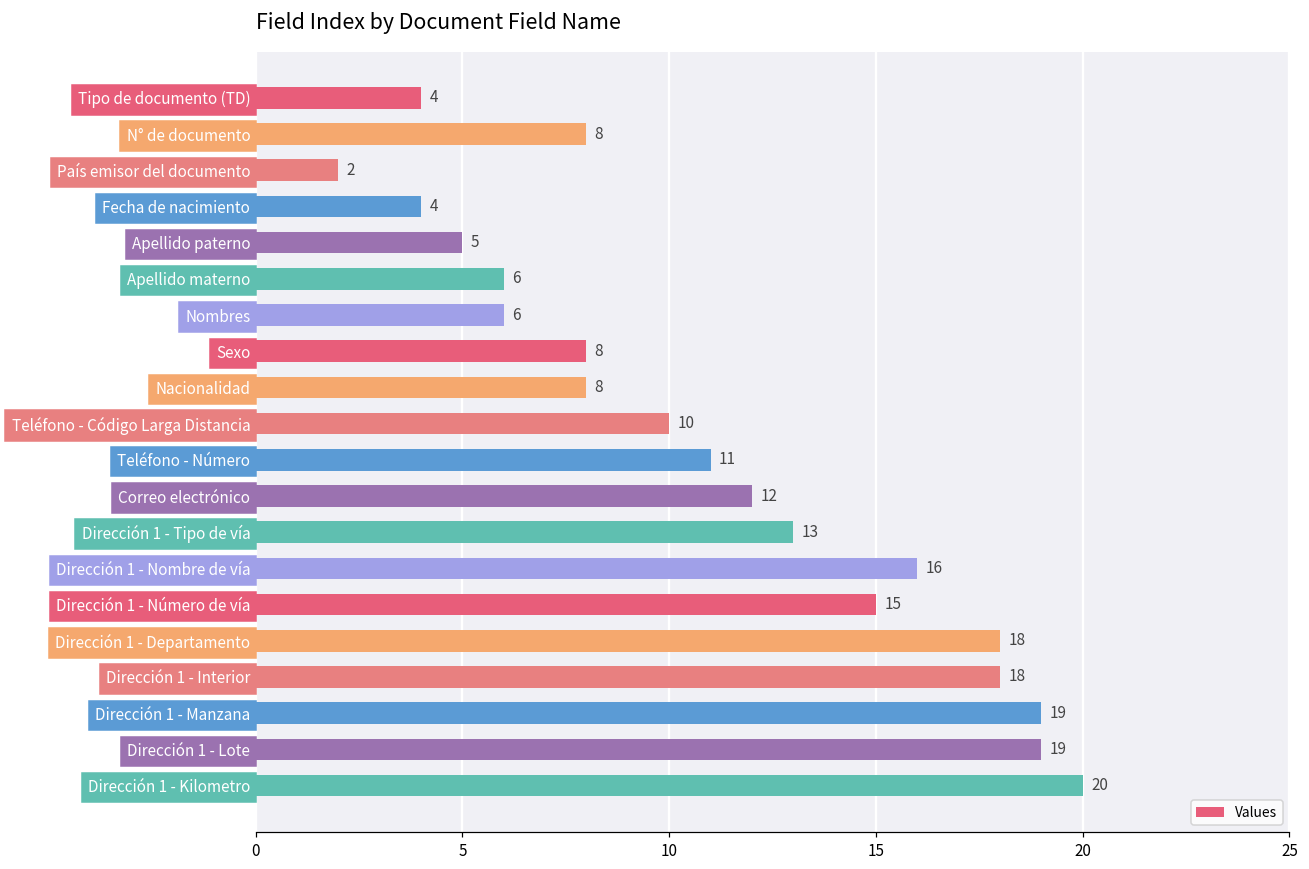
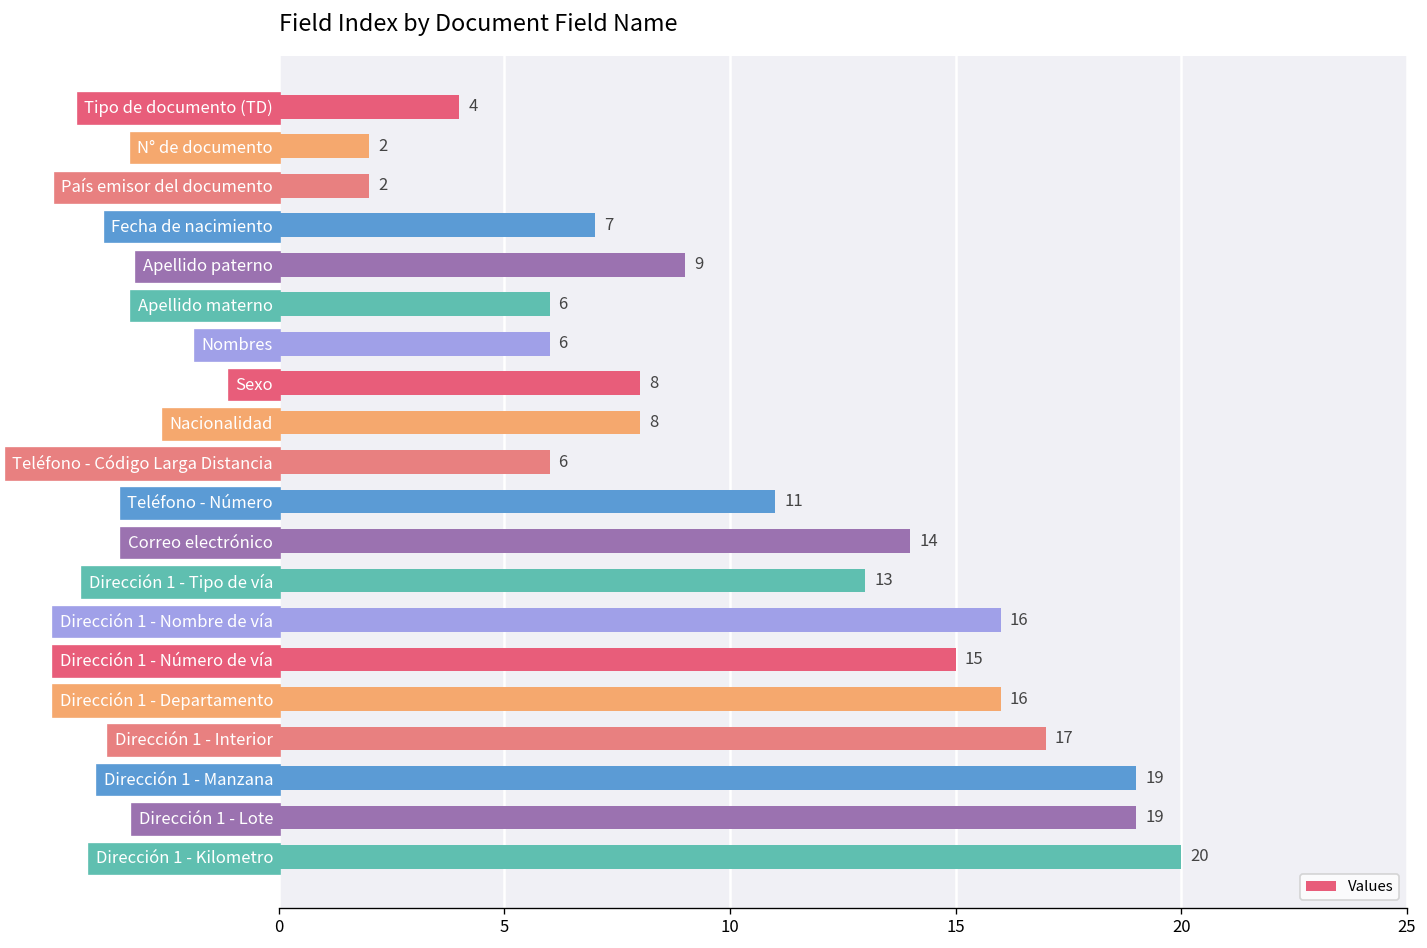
  {
    "Tipo de documento (TD)": 4,
-   "N° de documento": 8,
+   "N° de documento": 2,
    "País emisor del documento": 2,
-   "Fecha de nacimiento": 4,
-   "Apellido paterno": 5,
+   "Fecha de nacimiento": 7,
+   "Apellido paterno": 9,
    "Apellido materno": 6,
    "Nombres": 6,
    "Sexo": 8,
    "Nacionalidad": 8,
-   "Teléfono - Código Larga Distancia": 10,
+   "Teléfono - Código Larga Distancia": 6,
    "Teléfono - Número": 11,
-   "Correo electrónico": 12,
+   "Correo electrónico": 14,
    "Dirección 1 - Tipo de vía": 13,
    "Dirección 1 - Nombre de vía": 16,
    "Dirección 1 - Número de vía": 15,
-   "Dirección 1 - Departamento": 18,
-   "Dirección 1 - Interior": 18,
+   "Dirección 1 - Departamento": 16,
+   "Dirección 1 - Interior": 17,
    "Dirección 1 - Manzana": 19,
    "Dirección 1 - Lote": 19,
    "Dirección 1 - Kilometro": 20
  }
